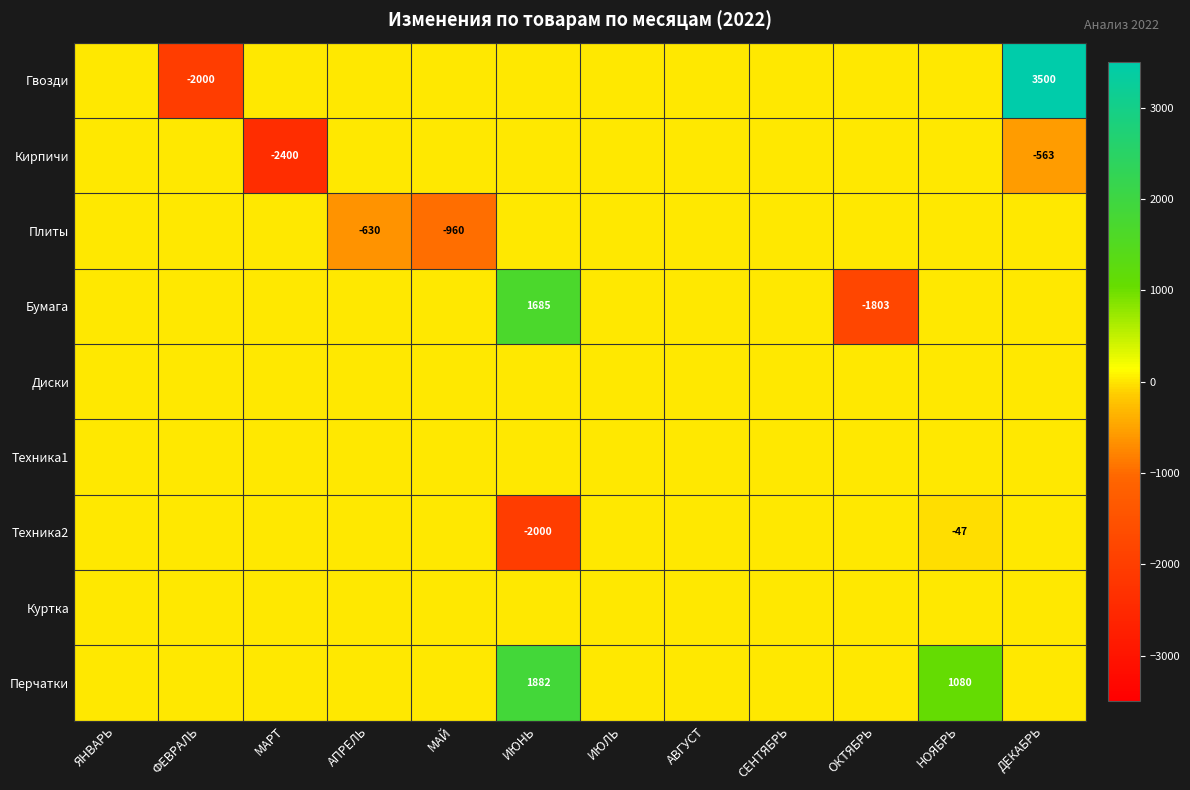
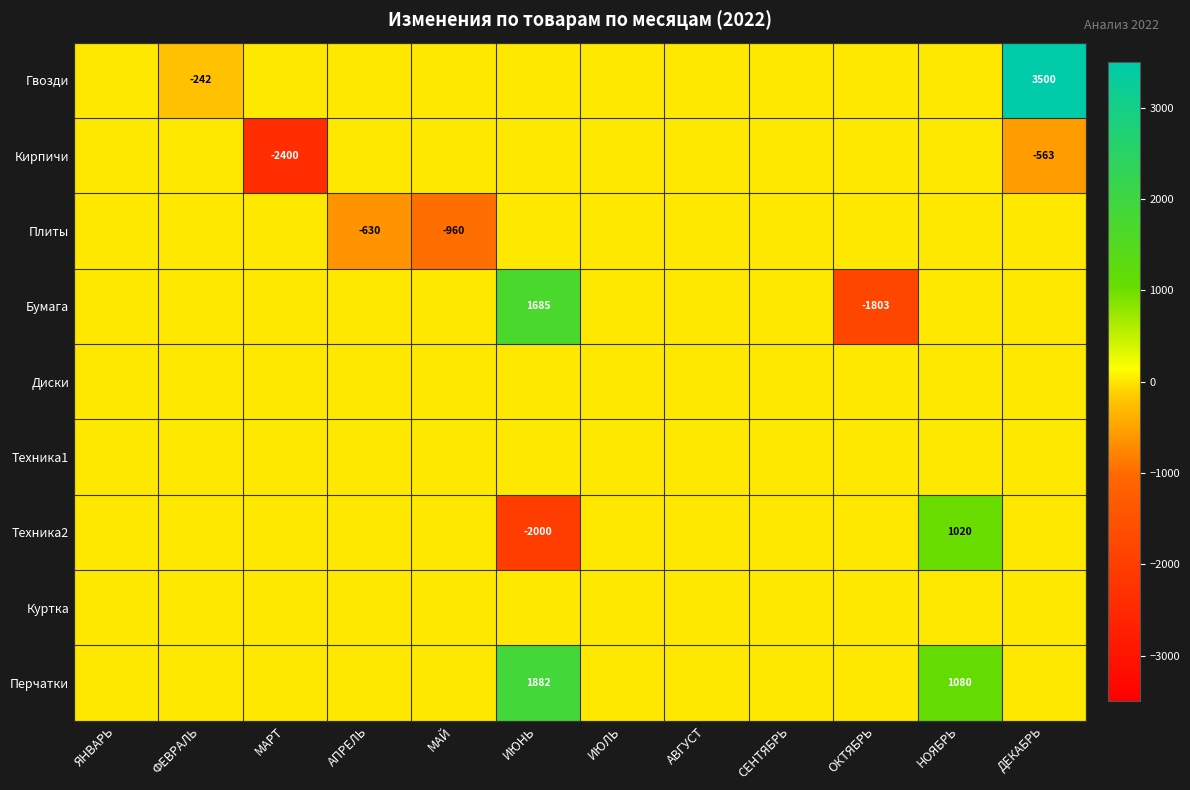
  {
    "Гвозди": {
-     "ФЕВРАЛЬ": -2000,
+     "ФЕВРАЛЬ": -242,
      "ДЕКАБРЬ": 3500
    },
    "Кирпичи": {
      "МАРТ": -2400,
      "ДЕКАБРЬ": -563
    },
    "Плиты": {
      "АПРЕЛЬ": -630,
      "МАЙ": -960
    },
    "Бумага": {
      "ИЮНЬ": 1685,
      "ОКТЯБРЬ": -1803
    },
    "Техника2": {
      "ИЮНЬ": -2000,
-     "НОЯБРЬ": -47
+     "НОЯБРЬ": 1020
    },
    "Перчатки": {
      "ИЮНЬ": 1882,
      "НОЯБРЬ": 1080
    }
  }
